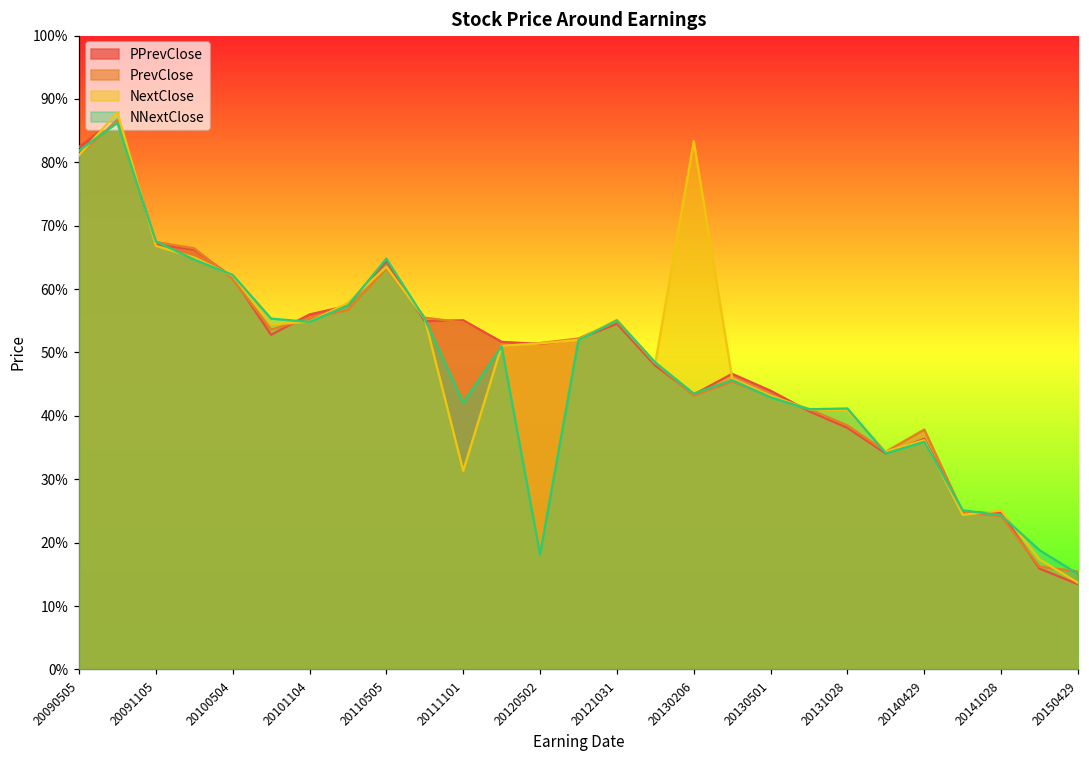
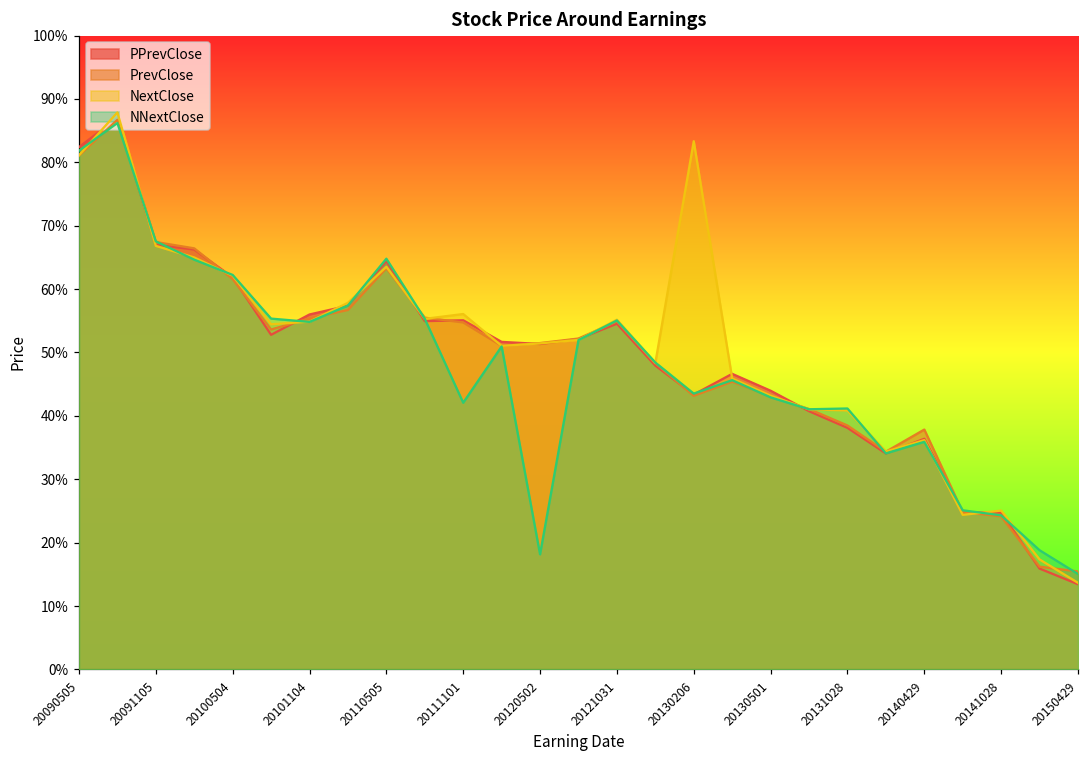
  {
    "NextClose": {
-     "20111101": "31%",
+     "20111101": "56%",
      "20130206": "83%"
    },
    "NNextClose": {
      "20090505": "82%",
      "20111101": "42%",
      "20120502": "18%"
    }
  }
